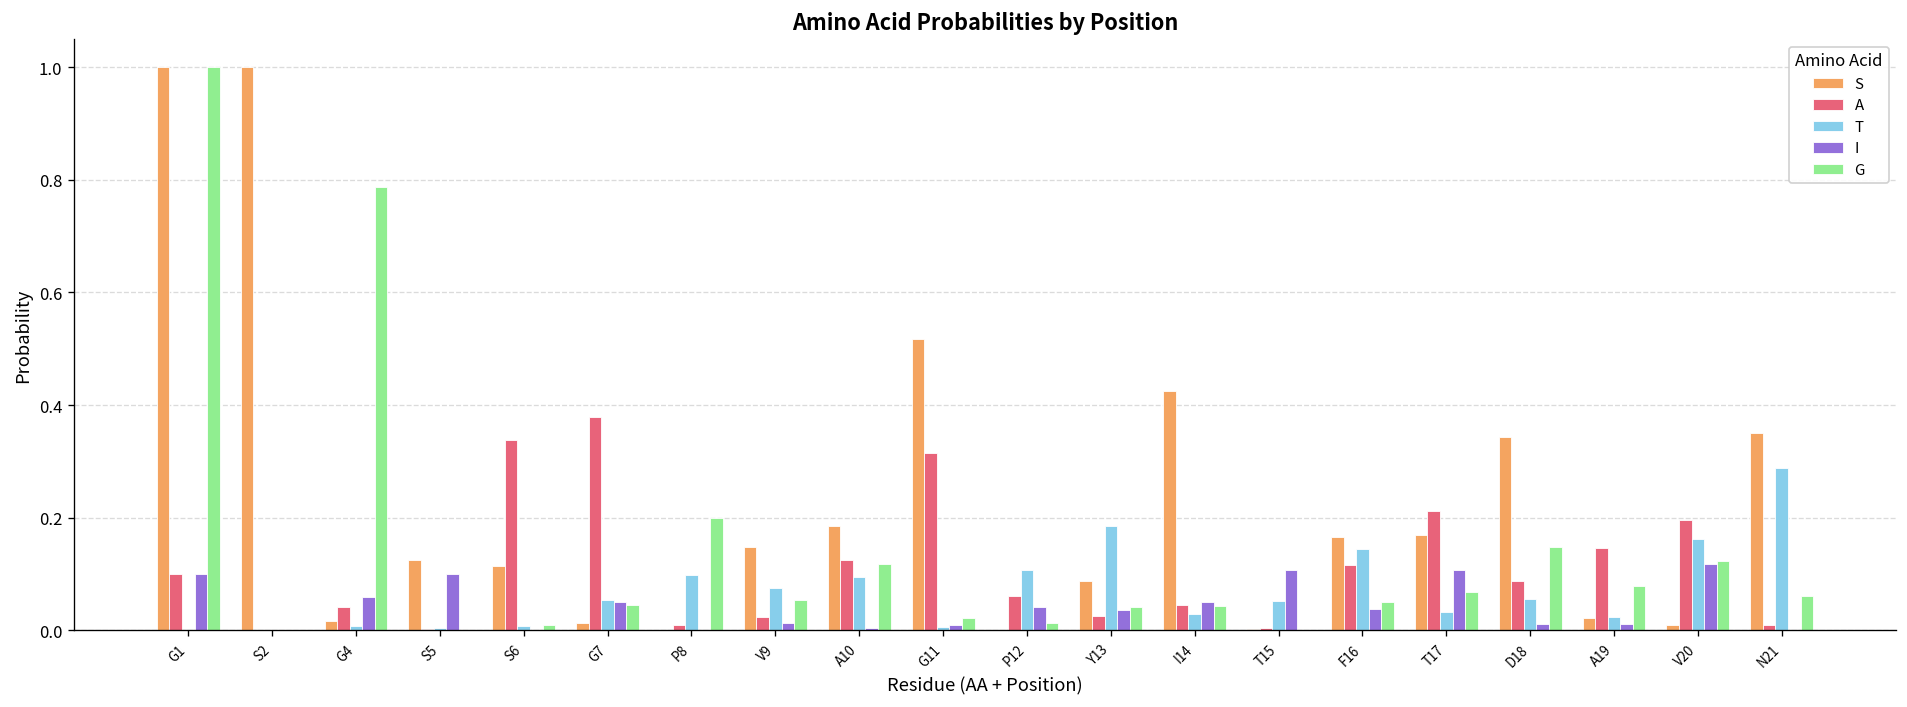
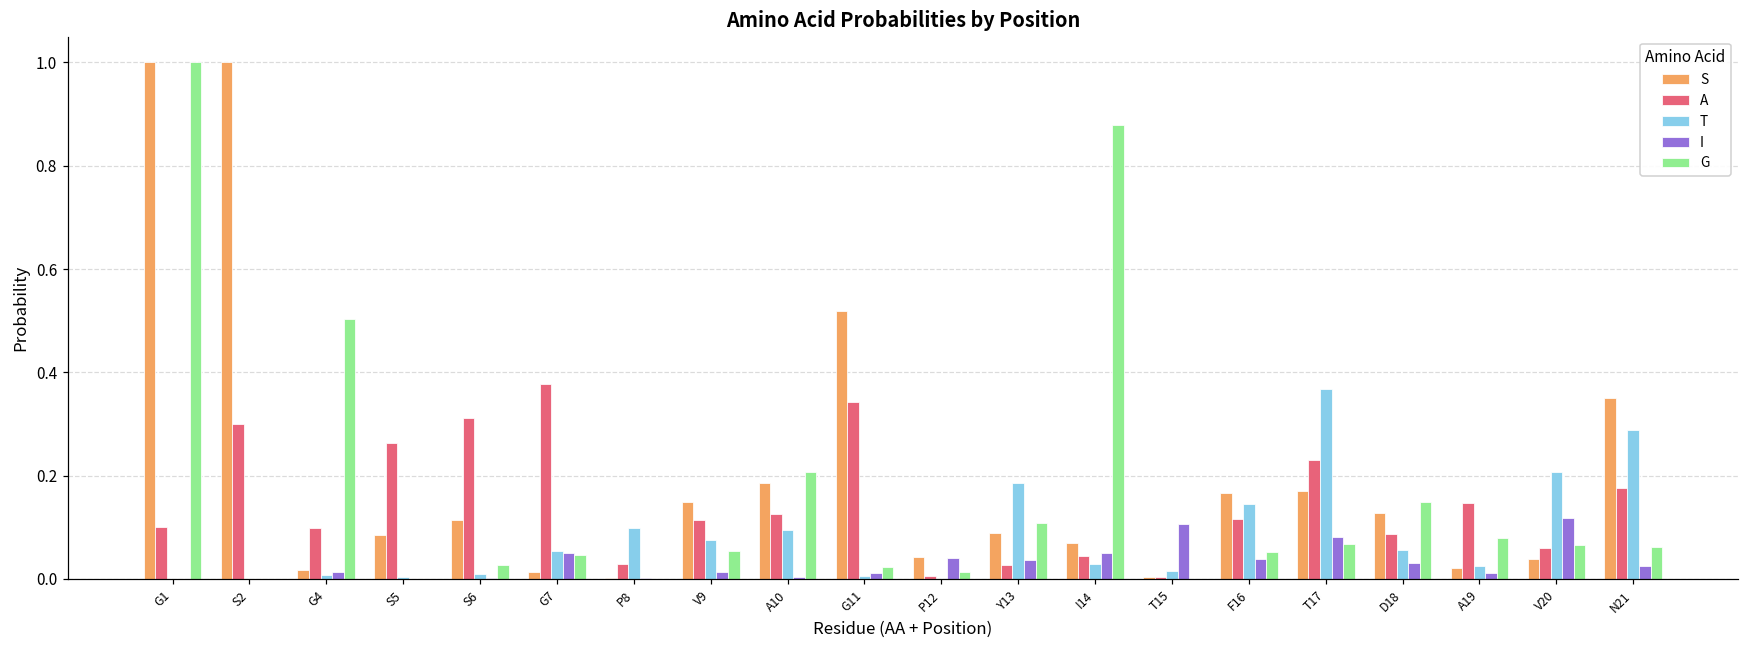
  {
    "S": {
      "G1": 1.00,
      "S2": 1.00,
      "G4": 0.02,
-     "S5": 0.13,
+     "S5": 0.09,
      "S6": 0.11,
      "G7": 0.01,
      "V9": 0.15,
      "A10": 0.18,
      "G11": 0.52,
-     "P12": 0.00,
+     "P12": 0.04,
      "Y13": 0.09,
-     "I14": 0.43,
+     "I14": 0.07,
      "F16": 0.17,
      "T17": 0.17,
-     "D18": 0.34,
+     "D18": 0.13,
      "A19": 0.02,
-     "V20": 0.01,
+     "V20": 0.04,
      "N21": 0.35
    },
    "A": {
      "G1": 0.10,
-     "S2": 0.0,
-     "G4": 0.04,
-     "S5": 0.00,
-     "S6": 0.34,
+     "S2": 0.3,
+     "G4": 0.10,
+     "S5": 0.26,
+     "S6": 0.31,
      "G7": 0.38,
-     "P8": 0.01,
-     "V9": 0.02,
+     "P8": 0.03,
+     "V9": 0.11,
      "A10": 0.13,
-     "G11": 0.31,
-     "P12": 0.06,
+     "G11": 0.34,
+     "P12": 0.00,
      "Y13": 0.03,
      "I14": 0.04,
      "F16": 0.12,
-     "T17": 0.21,
+     "T17": 0.23,
      "D18": 0.09,
      "A19": 0.15,
-     "V20": 0.20,
-     "N21": 0.01
+     "V20": 0.06,
+     "N21": 0.18
    },
    "T": {
      "G1": 0.00,
      "S2": 0.00,
      "G4": 0.01,
      "S6": 0.01,
      "G7": 0.05,
      "P8": 0.10,
      "V9": 0.08,
      "A10": 0.09,
      "G11": 0.01,
-     "P12": 0.11,
+     "P12": 0.00,
      "Y13": 0.18,
      "I14": 0.03,
-     "T15": 0.05,
+     "T15": 0.01,
      "F16": 0.15,
-     "T17": 0.03,
+     "T17": 0.37,
      "D18": 0.06,
      "A19": 0.02,
-     "V20": 0.16,
+     "V20": 0.21,
      "N21": 0.29
    },
    "I": {
-     "G1": 0.1,
+     "G1": 0.0,
      "S2": 0.00,
-     "G4": 0.06,
-     "S5": 0.1,
+     "G4": 0.01,
+     "S5": 0.0,
      "G7": 0.05,
      "V9": 0.01,
      "G11": 0.01,
      "P12": 0.04,
      "Y13": 0.04,
      "I14": 0.05,
      "T15": 0.11,
      "F16": 0.04,
-     "T17": 0.11,
-     "D18": 0.01,
+     "T17": 0.08,
+     "D18": 0.03,
      "A19": 0.01,
      "V20": 0.12,
-     "N21": 0.00
+     "N21": 0.03
    },
    "G": {
      "G1": 1.00,
      "S2": 0.00,
-     "G4": 0.79,
+     "G4": 0.50,
      "S5": 0.00,
-     "S6": 0.01,
+     "S6": 0.03,
      "G7": 0.05,
-     "P8": 0.2,
+     "P8": 0.0,
      "V9": 0.05,
-     "A10": 0.12,
+     "A10": 0.21,
      "G11": 0.02,
      "P12": 0.01,
-     "Y13": 0.04,
-     "I14": 0.04,
+     "Y13": 0.11,
+     "I14": 0.88,
      "F16": 0.05,
      "T17": 0.07,
      "D18": 0.15,
      "A19": 0.08,
-     "V20": 0.12,
+     "V20": 0.06,
      "N21": 0.06
    }
  }
